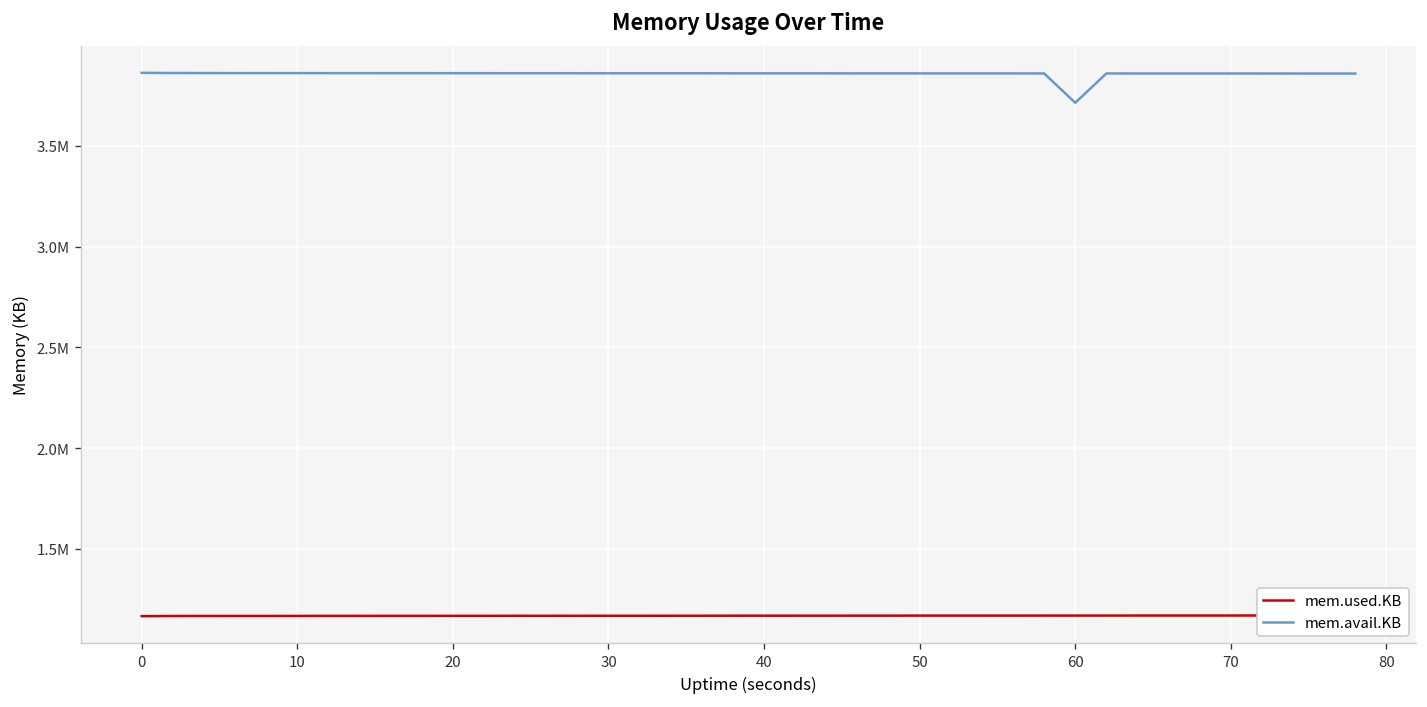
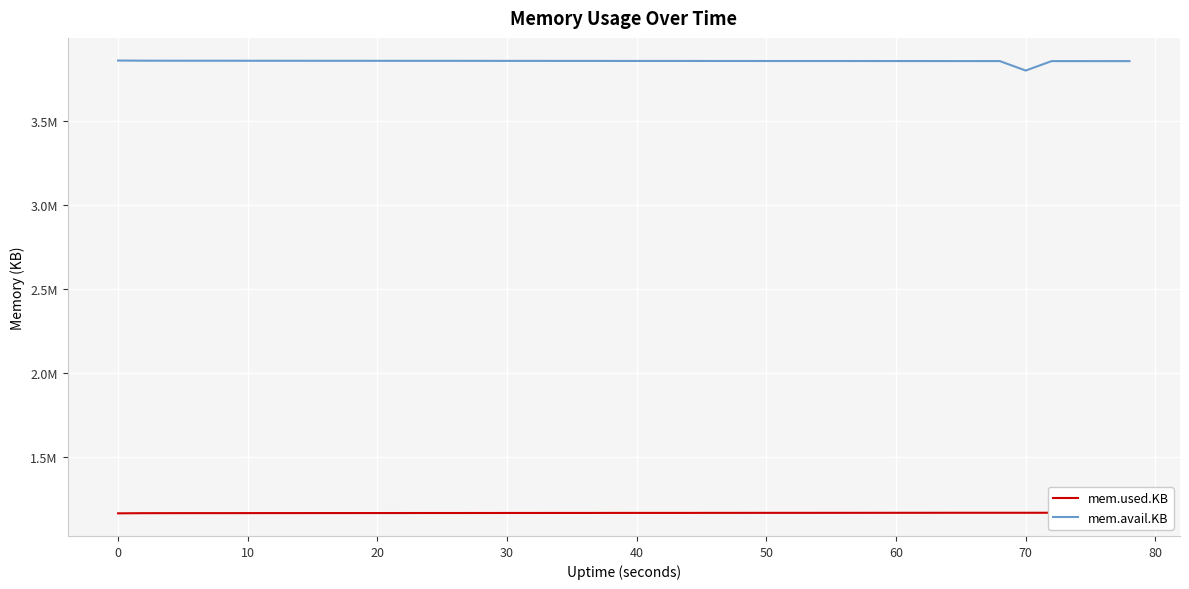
  {
    "mem.used.KB": {
      "0": 1170000,
      "10": 1170000,
      "20": 1170000,
      "30": 1170000,
      "40": 1170000,
      "50": 1170000,
      "60": 1170000,
      "70": 1170000
    },
    "mem.avail.KB": {
      "0": 3860000,
      "10": 3860000,
      "20": 3860000,
      "30": 3860000,
      "40": 3860000,
      "50": 3860000,
-     "60": 3710000,
-     "70": 3860000
+     "60": 3860000,
+     "70": 3800000
    }
  }
